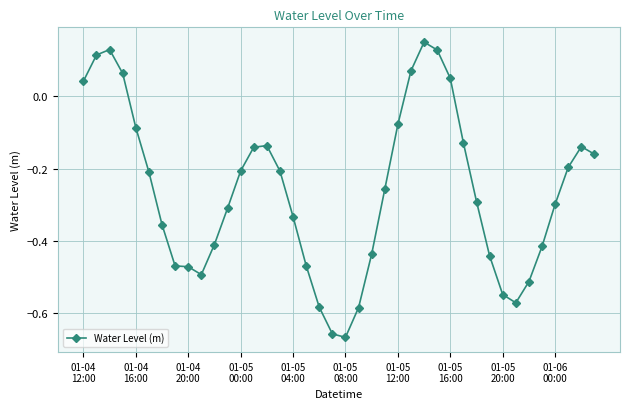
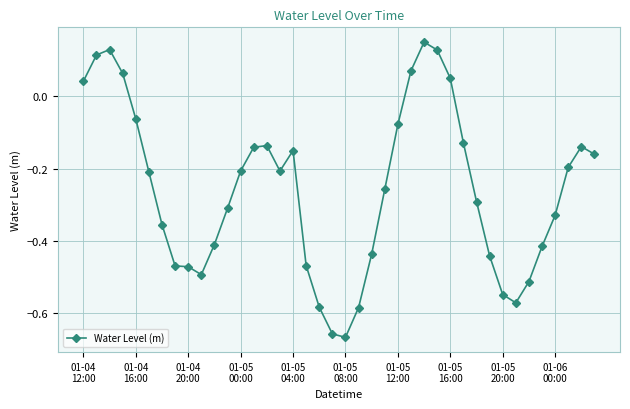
  {
    "01-04 12:00": 0.04,
-   "01-04 16:00": -0.09,
+   "01-04 16:00": -0.06,
    "01-04 20:00": -0.47,
    "01-05 00:00": -0.21,
-   "01-05 04:00": -0.33,
+   "01-05 04:00": -0.15,
    "01-05 08:00": -0.67,
    "01-05 12:00": -0.08,
    "01-05 16:00": 0.05,
    "01-05 20:00": -0.55,
-   "01-06 00:00": -0.30
+   "01-06 00:00": -0.33
  }
